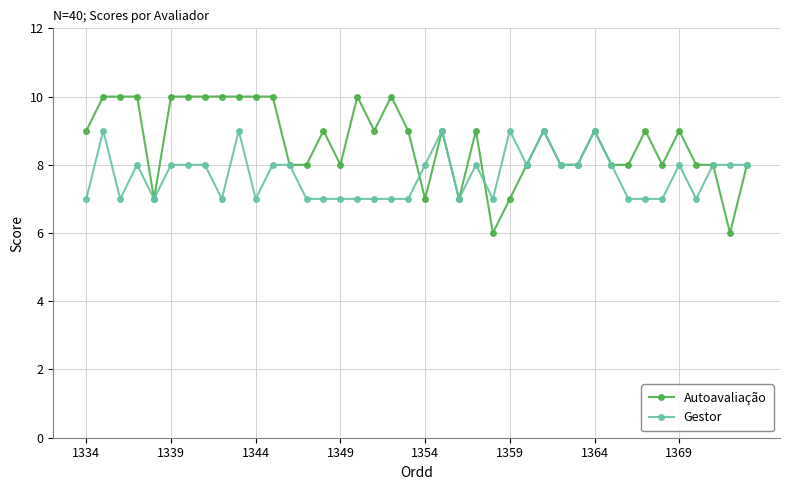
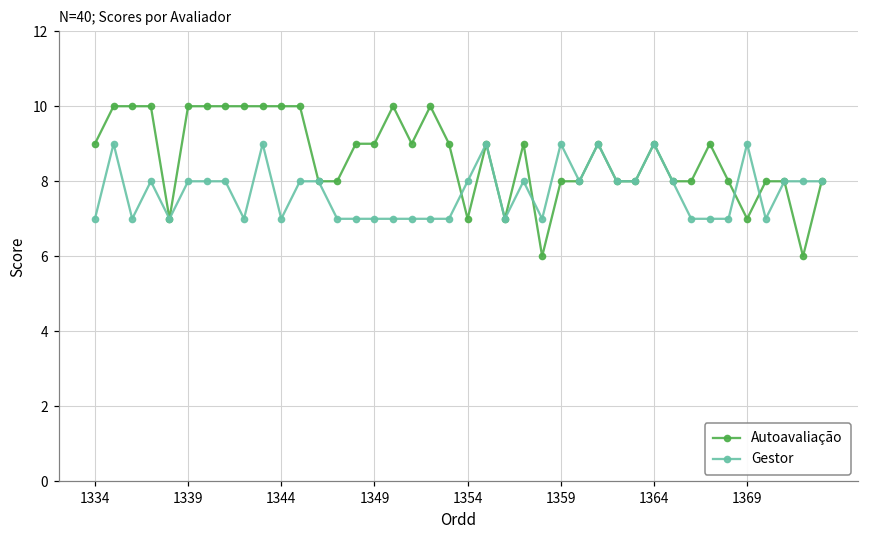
  {
    "Autoavaliação": {
      "1334": 9,
      "1339": 10,
      "1344": 10,
-     "1349": 8,
+     "1349": 9,
      "1354": 7,
-     "1359": 7,
-     "1369": 9
+     "1359": 8,
+     "1369": 7
    },
    "Gestor": {
      "1334": 7,
      "1339": 8,
      "1344": 7,
      "1349": 7,
      "1354": 8,
      "1359": 9,
-     "1369": 8
+     "1369": 9
    }
  }
